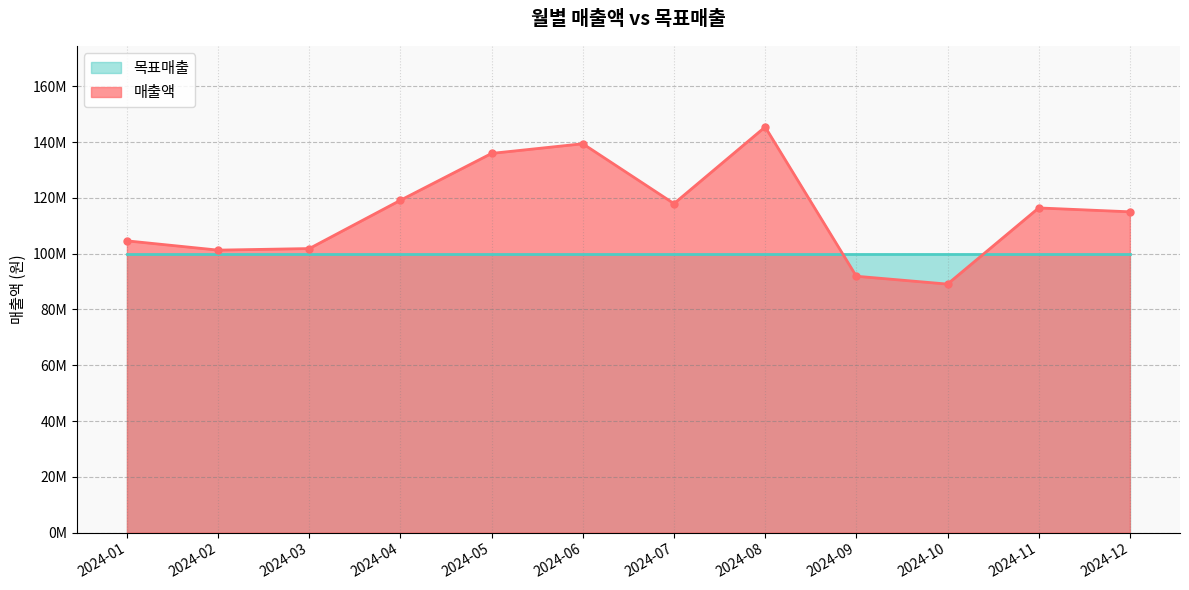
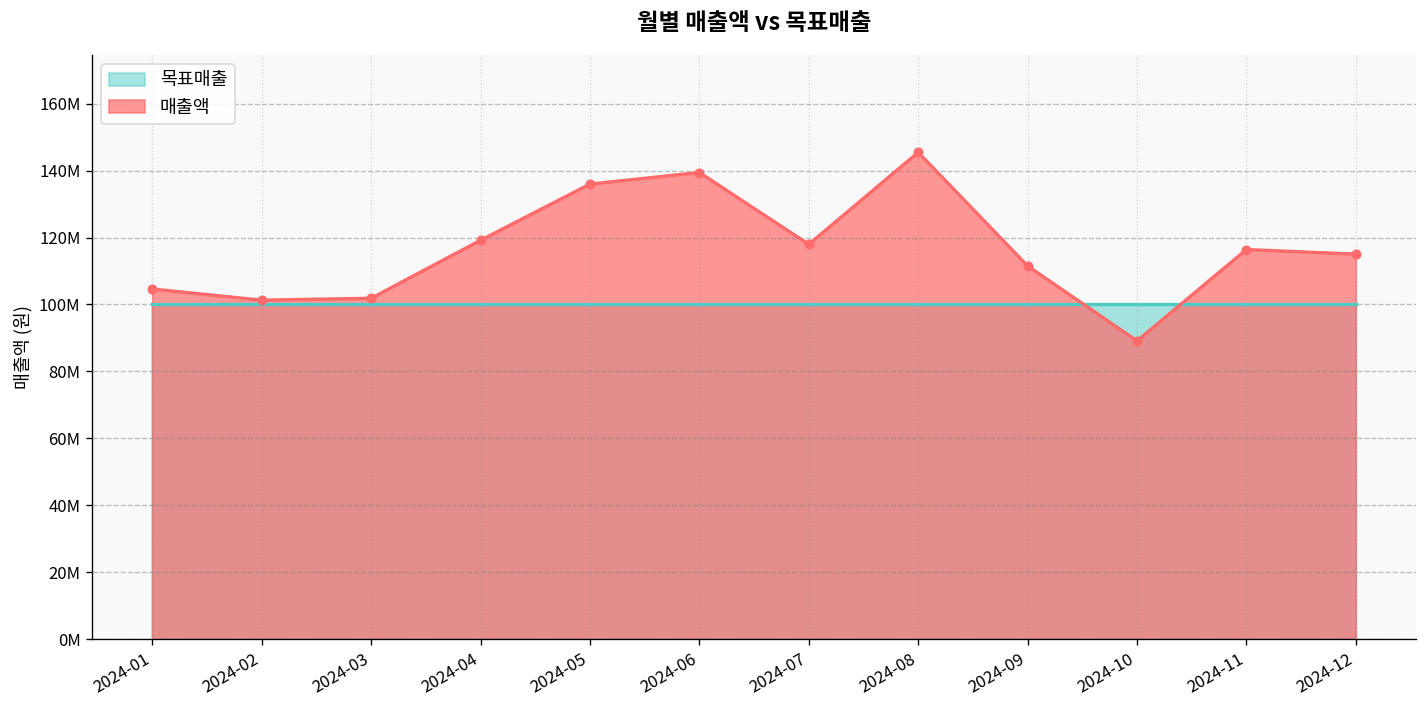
  {
    "목표매출": {
      "2024-01": 100000000,
      "2024-02": 100000000,
      "2024-03": 100000000,
      "2024-04": 100000000,
      "2024-05": 100000000,
      "2024-06": 100000000,
      "2024-07": 100000000,
      "2024-08": 100000000,
      "2024-09": 100000000,
      "2024-10": 100000000,
      "2024-11": 100000000,
      "2024-12": 100000000
    },
    "매출액": {
      "2024-01": 105000000,
      "2024-02": 101000000,
      "2024-03": 102000000,
      "2024-04": 119000000,
      "2024-05": 136000000,
      "2024-06": 139000000,
      "2024-07": 118000000,
      "2024-08": 145000000,
-     "2024-09": 92000000,
+     "2024-09": 112000000,
      "2024-10": 89000000,
      "2024-11": 116000000,
      "2024-12": 115000000
    }
  }
